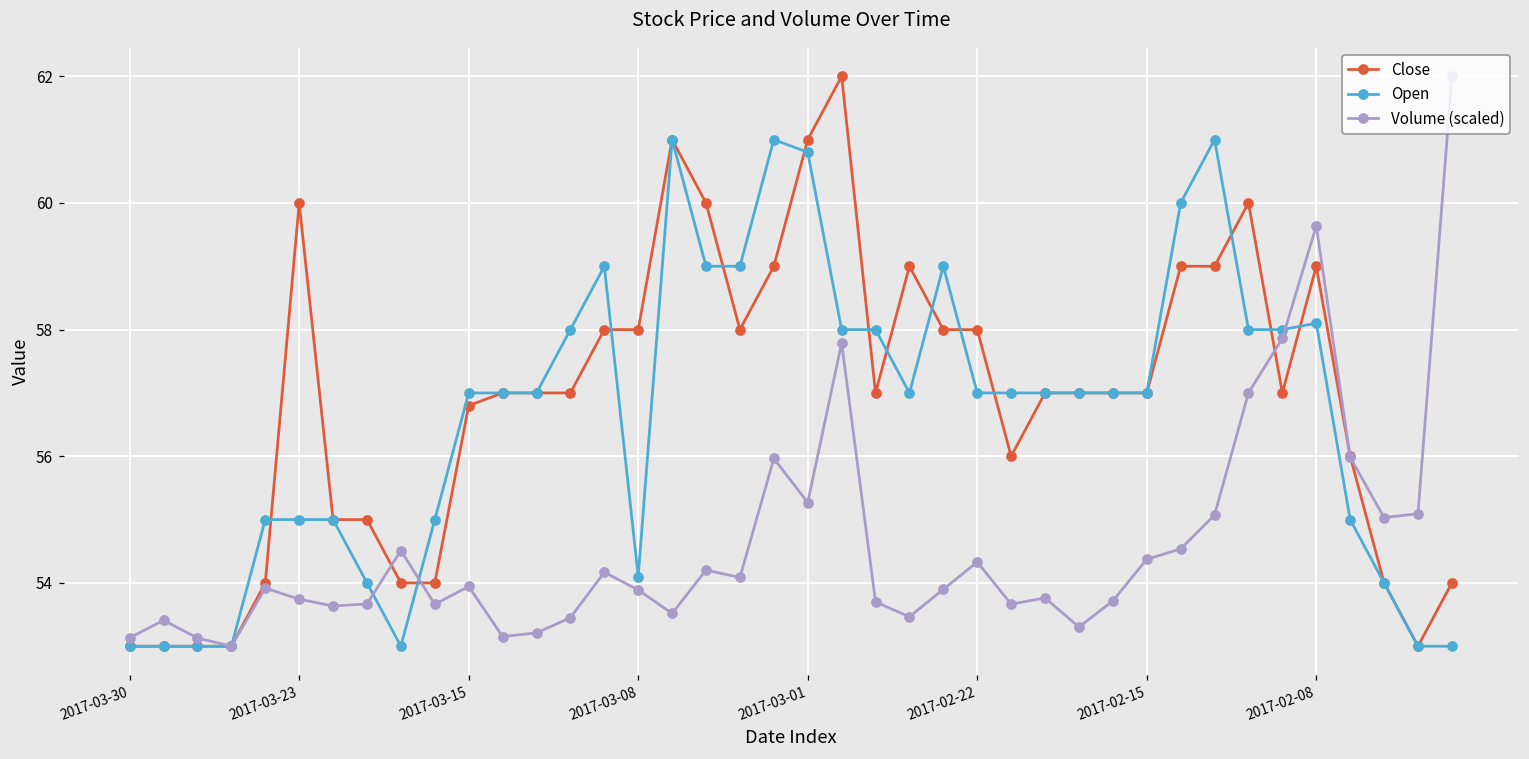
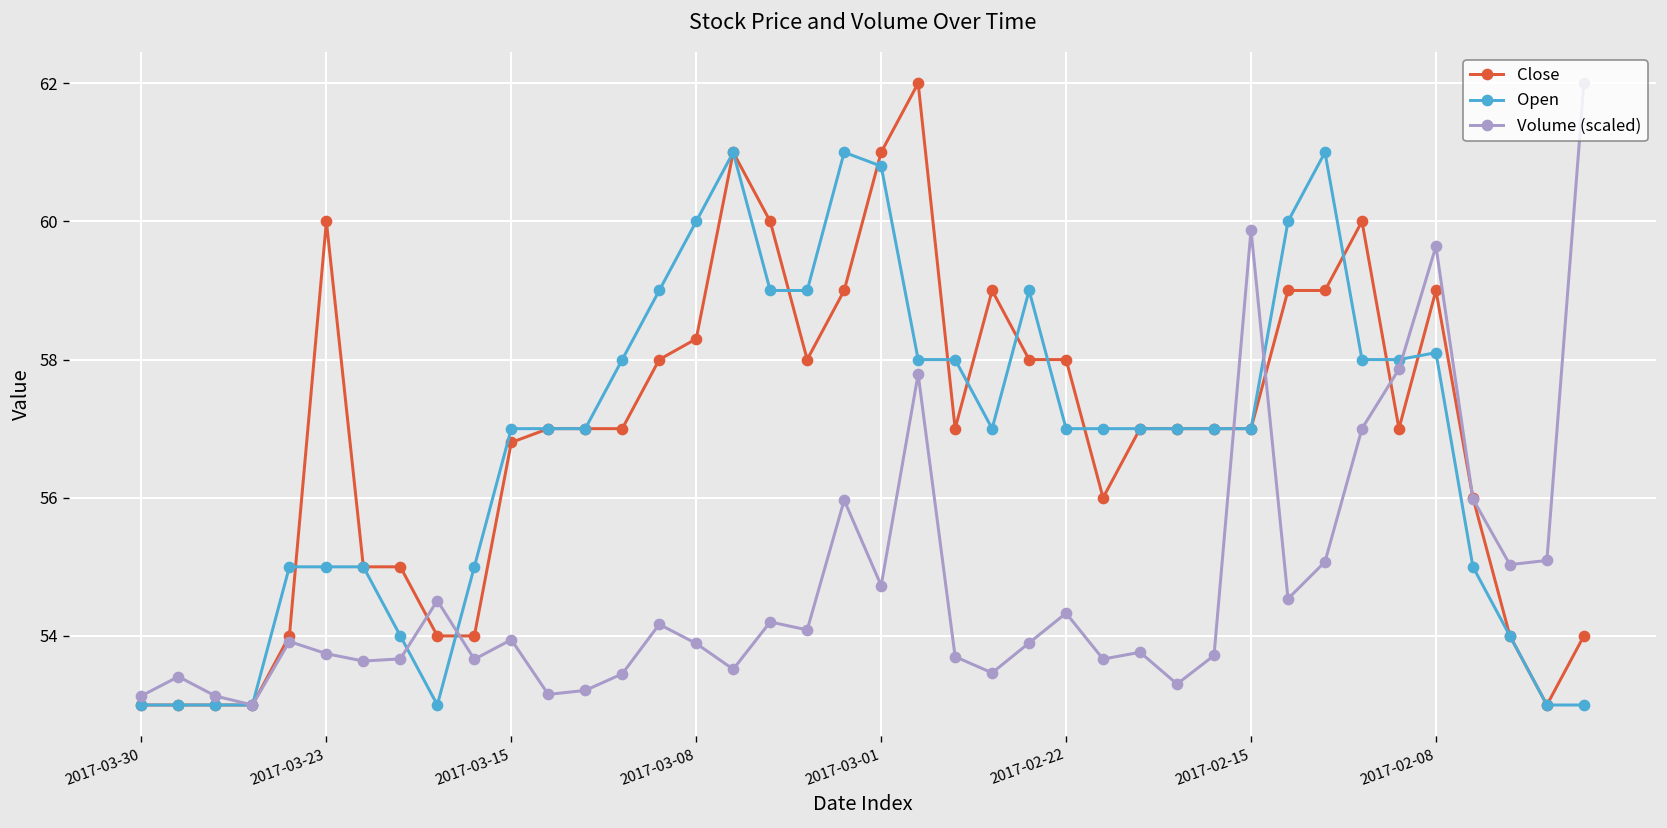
  {
    "Close": {
      "2017-03-23": 60.0,
      "2017-03-15": 56.8,
-     "2017-03-08": 58.0,
+     "2017-03-08": 58.3,
      "2017-03-01": 61.0,
      "2017-02-22": 58.0,
      "2017-02-08": 59.0
    },
    "Open": {
      "2017-03-23": 55.0,
      "2017-03-15": 57.0,
-     "2017-03-08": 54.1,
+     "2017-03-08": 60.0,
      "2017-03-01": 60.8,
      "2017-02-22": 57.0,
      "2017-02-08": 58.1
    },
    "Volume (scaled)": {
      "2017-03-30": 53.1,
      "2017-03-23": 53.7,
      "2017-03-15": 53.9,
      "2017-03-08": 53.9,
-     "2017-03-01": 55.3,
+     "2017-03-01": 54.7,
      "2017-02-22": 54.3,
-     "2017-02-15": 54.4,
+     "2017-02-15": 59.9,
      "2017-02-08": 59.6
    }
  }
